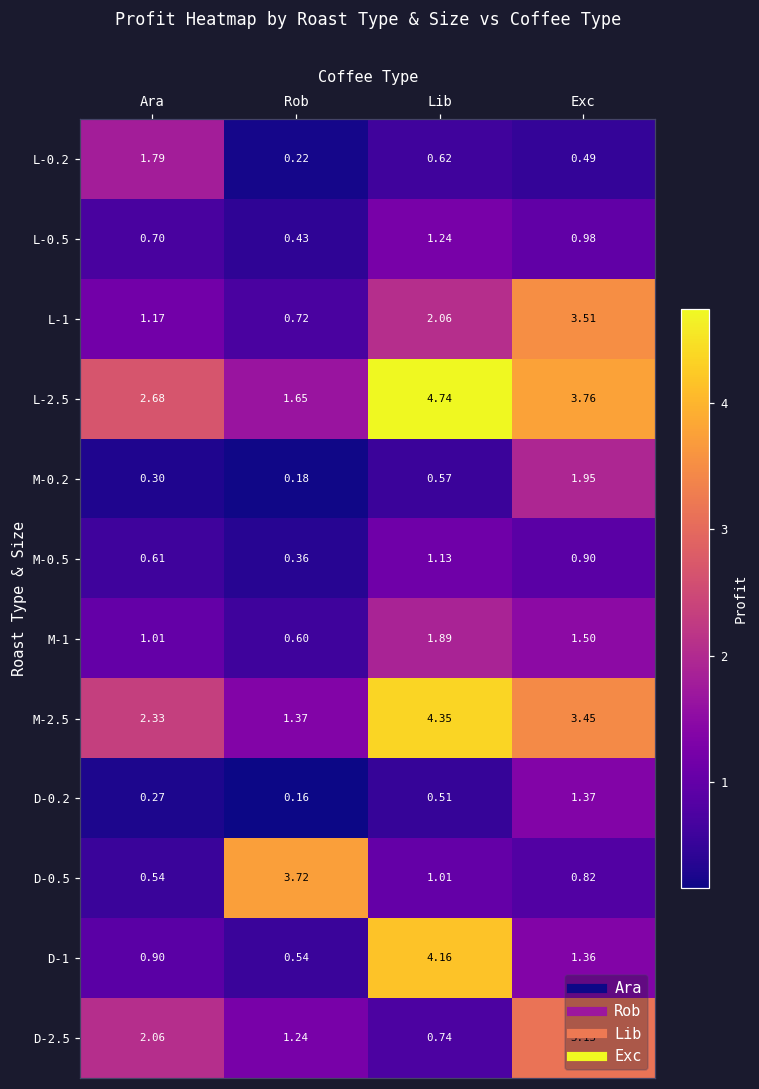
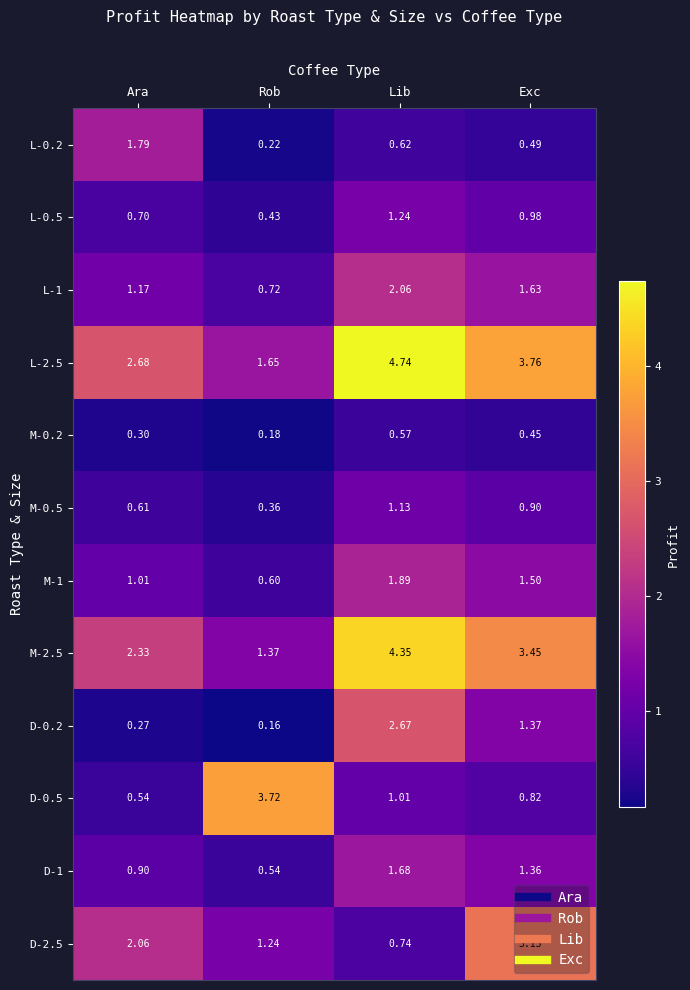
  {
    "L-0.2": {
      "Ara": 1.79,
      "Rob": 0.22,
      "Lib": 0.62,
      "Exc": 0.49
    },
    "L-0.5": {
      "Ara": 0.70,
      "Rob": 0.43,
      "Lib": 1.24,
      "Exc": 0.98
    },
    "L-1": {
      "Ara": 1.17,
      "Rob": 0.72,
      "Lib": 2.06,
-     "Exc": 3.51
+     "Exc": 1.63
    },
    "L-2.5": {
      "Ara": 2.68,
      "Rob": 1.65,
      "Lib": 4.74,
      "Exc": 3.76
    },
    "M-0.2": {
      "Ara": 0.30,
      "Rob": 0.18,
      "Lib": 0.57,
-     "Exc": 1.95
+     "Exc": 0.45
    },
    "M-0.5": {
      "Ara": 0.61,
      "Rob": 0.36,
      "Lib": 1.13,
      "Exc": 0.90
    },
    "M-1": {
      "Ara": 1.01,
      "Rob": 0.60,
      "Lib": 1.89,
      "Exc": 1.50
    },
    "M-2.5": {
      "Ara": 2.33,
      "Rob": 1.37,
      "Lib": 4.35,
      "Exc": 3.45
    },
    "D-0.2": {
      "Ara": 0.27,
      "Rob": 0.16,
-     "Lib": 0.51,
+     "Lib": 2.67,
      "Exc": 1.37
    },
    "D-0.5": {
      "Ara": 0.54,
      "Rob": 3.72,
      "Lib": 1.01,
      "Exc": 0.82
    },
    "D-1": {
      "Ara": 0.90,
      "Rob": 0.54,
-     "Lib": 4.16,
+     "Lib": 1.68,
      "Exc": 1.36
    },
    "D-2.5": {
      "Ara": 2.06,
      "Rob": 1.24,
      "Lib": 0.74
    }
  }
